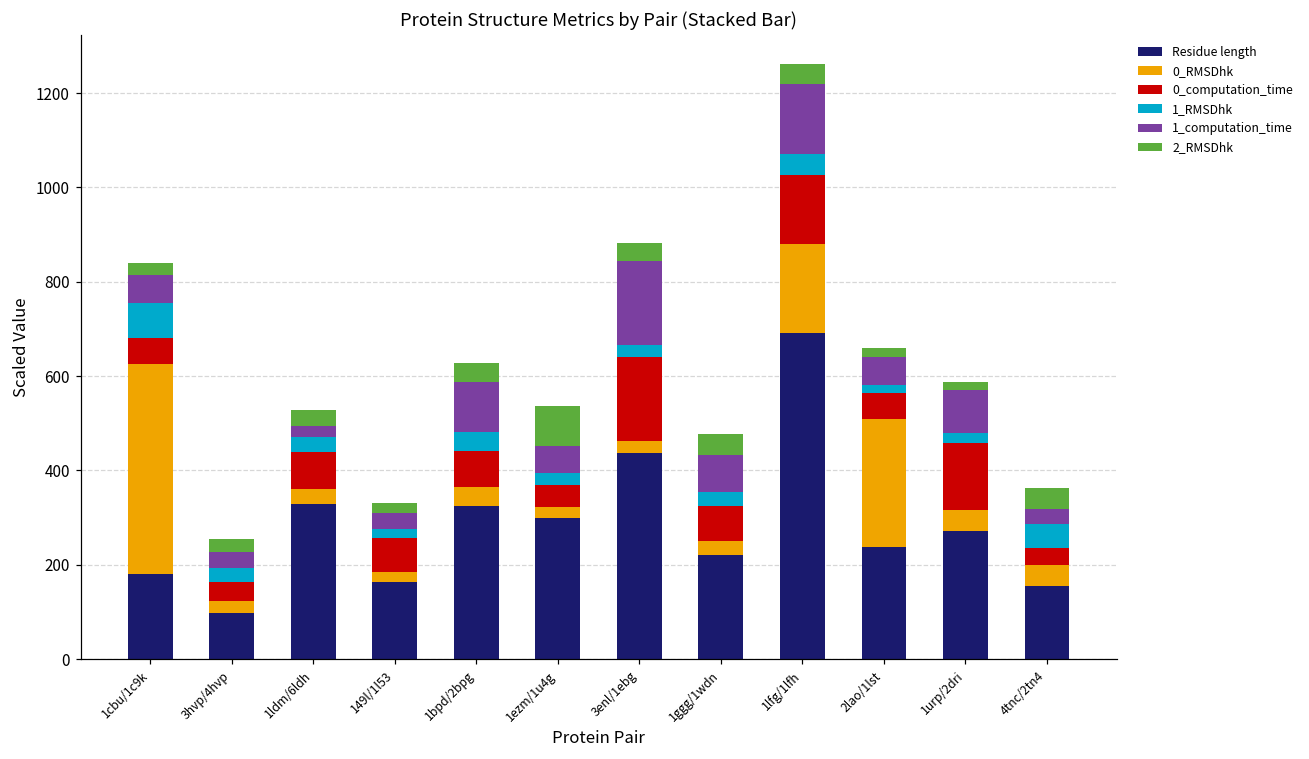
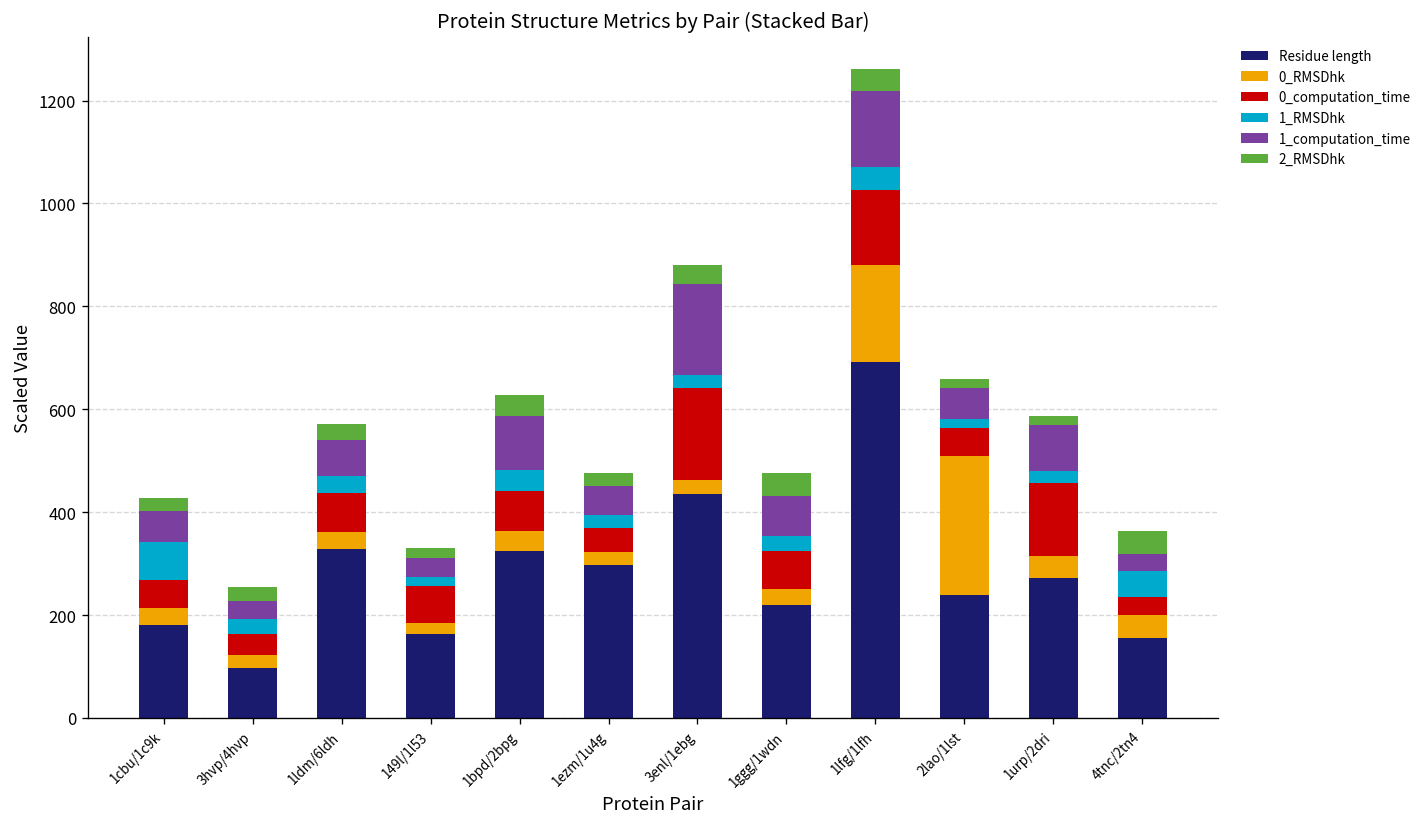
  {
    "Residue length": {
      "1cbu/1c9k": 180,
      "3hvp/4hvp": 100,
      "1ldm/6ldh": 330,
      "149l/1l53": 160,
      "1bpd/2bpg": 320,
      "1ezm/1u4g": 300,
      "3enl/1ebg": 440,
      "1ggg/1wdn": 220,
      "1lfg/1lfh": 690,
      "2lao/1lst": 240,
      "1urp/2dri": 270,
      "4tnc/2tn4": 160
    },
    "0_RMSDhk": {
-     "1cbu/1c9k": 450,
+     "1cbu/1c9k": 30,
      "3hvp/4hvp": 30,
      "1ldm/6ldh": 30,
      "149l/1l53": 20,
      "1bpd/2bpg": 40,
      "1ezm/1u4g": 20,
      "3enl/1ebg": 30,
      "1ggg/1wdn": 30,
      "1lfg/1lfh": 190,
      "2lao/1lst": 270,
      "1urp/2dri": 40,
      "4tnc/2tn4": 50
    },
    "0_computation_time": {
      "1cbu/1c9k": 60,
      "3hvp/4hvp": 40,
      "1ldm/6ldh": 80,
      "149l/1l53": 70,
      "1bpd/2bpg": 80,
      "1ezm/1u4g": 50,
      "3enl/1ebg": 180,
      "1ggg/1wdn": 70,
      "1lfg/1lfh": 150,
      "2lao/1lst": 50,
      "1urp/2dri": 140,
      "4tnc/2tn4": 30
    },
    "1_RMSDhk": {
      "1cbu/1c9k": 70,
      "3hvp/4hvp": 30,
      "1ldm/6ldh": 30,
      "149l/1l53": 20,
      "1bpd/2bpg": 40,
      "1ezm/1u4g": 20,
      "3enl/1ebg": 30,
      "1ggg/1wdn": 30,
      "1lfg/1lfh": 50,
      "2lao/1lst": 20,
      "1urp/2dri": 20,
      "4tnc/2tn4": 50
    },
    "1_computation_time": {
      "1cbu/1c9k": 60,
      "3hvp/4hvp": 40,
-     "1ldm/6ldh": 30,
+     "1ldm/6ldh": 70,
      "149l/1l53": 40,
      "1bpd/2bpg": 100,
      "1ezm/1u4g": 60,
      "3enl/1ebg": 180,
      "1ggg/1wdn": 80,
      "1lfg/1lfh": 150,
      "2lao/1lst": 60,
      "1urp/2dri": 90,
      "4tnc/2tn4": 30
    },
    "2_RMSDhk": {
      "1cbu/1c9k": 30,
      "3hvp/4hvp": 30,
      "1ldm/6ldh": 30,
      "149l/1l53": 20,
      "1bpd/2bpg": 40,
-     "1ezm/1u4g": 80,
+     "1ezm/1u4g": 20,
      "3enl/1ebg": 40,
      "1ggg/1wdn": 40,
      "1lfg/1lfh": 40,
      "2lao/1lst": 20,
      "1urp/2dri": 20,
      "4tnc/2tn4": 50
    }
  }
